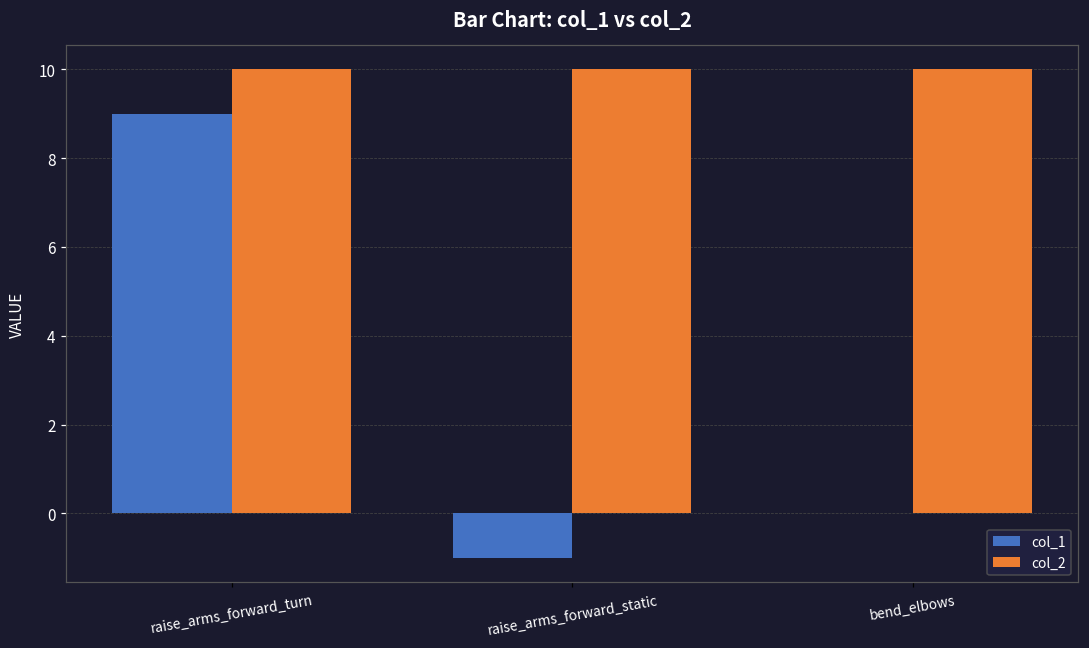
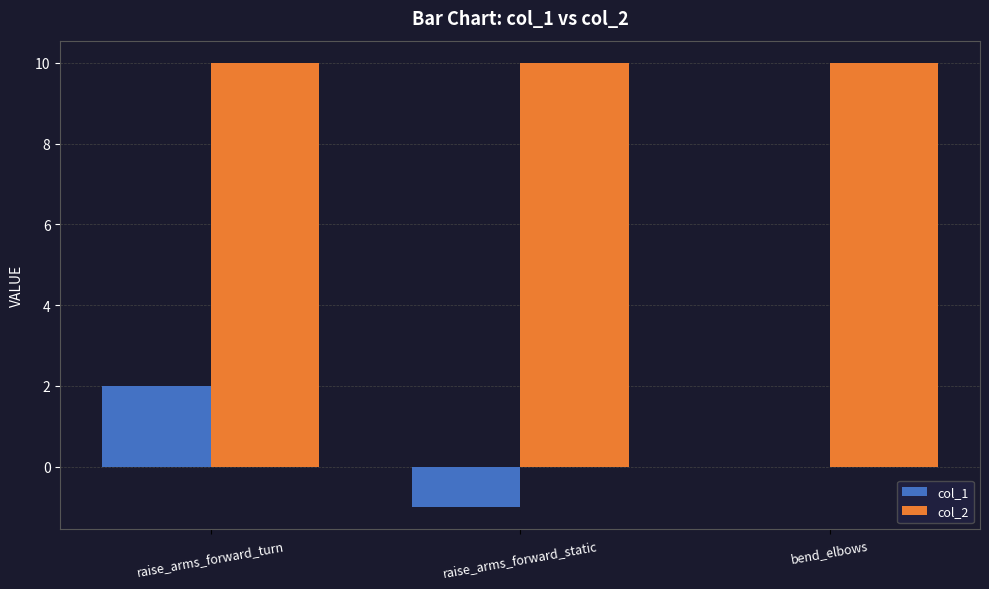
  {
    "col_1": {
-     "raise_arms_forward_turn": 9,
+     "raise_arms_forward_turn": 2,
      "raise_arms_forward_static": -1,
      "bend_elbows": 0
    },
    "col_2": {
      "raise_arms_forward_turn": 10,
      "raise_arms_forward_static": 10,
      "bend_elbows": 10
    }
  }
